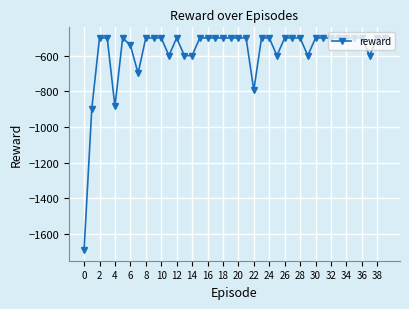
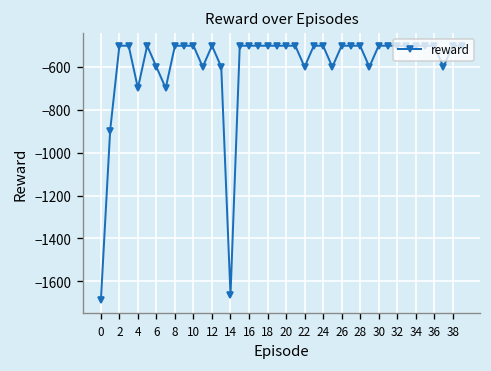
  {
    "0": -1690,
    "2": -500,
-   "4": -880,
-   "6": -540,
+   "4": -700,
+   "6": -600,
    "8": -500,
    "10": -500,
    "12": -500,
-   "14": -600,
+   "14": -1670,
    "16": -500,
    "18": -500,
    "20": -500,
-   "22": -790,
+   "22": -600,
    "24": -500,
    "26": -500,
    "28": -500,
    "30": -500
  }
